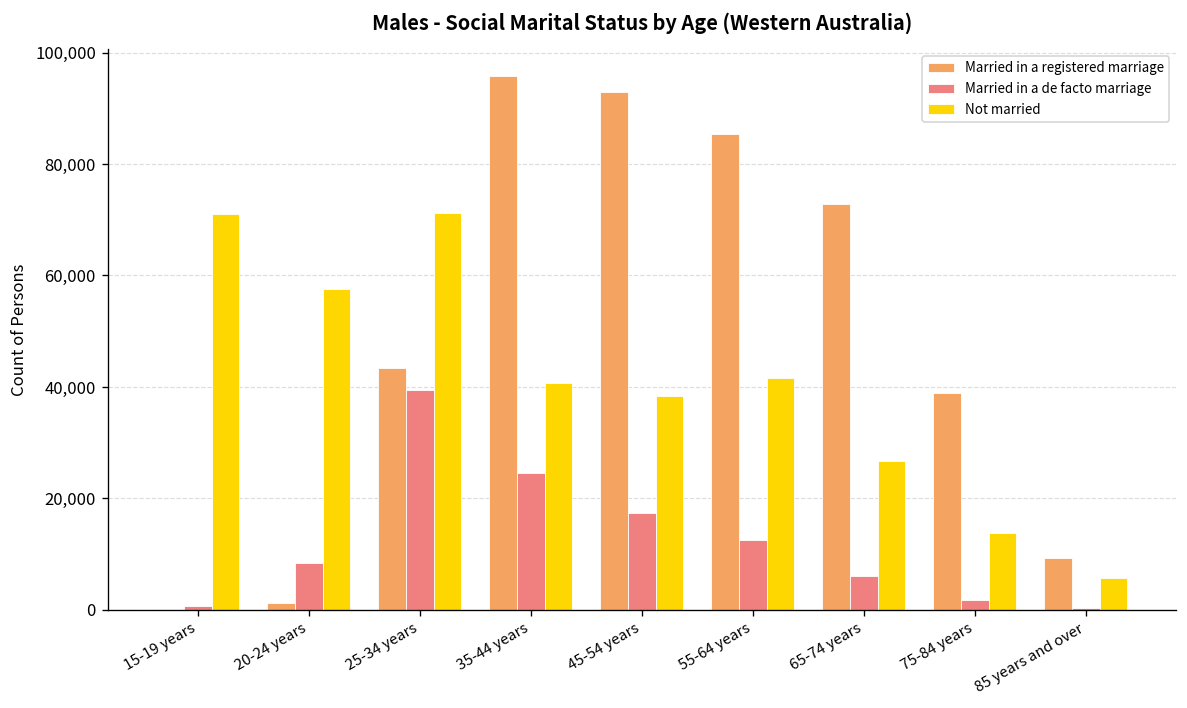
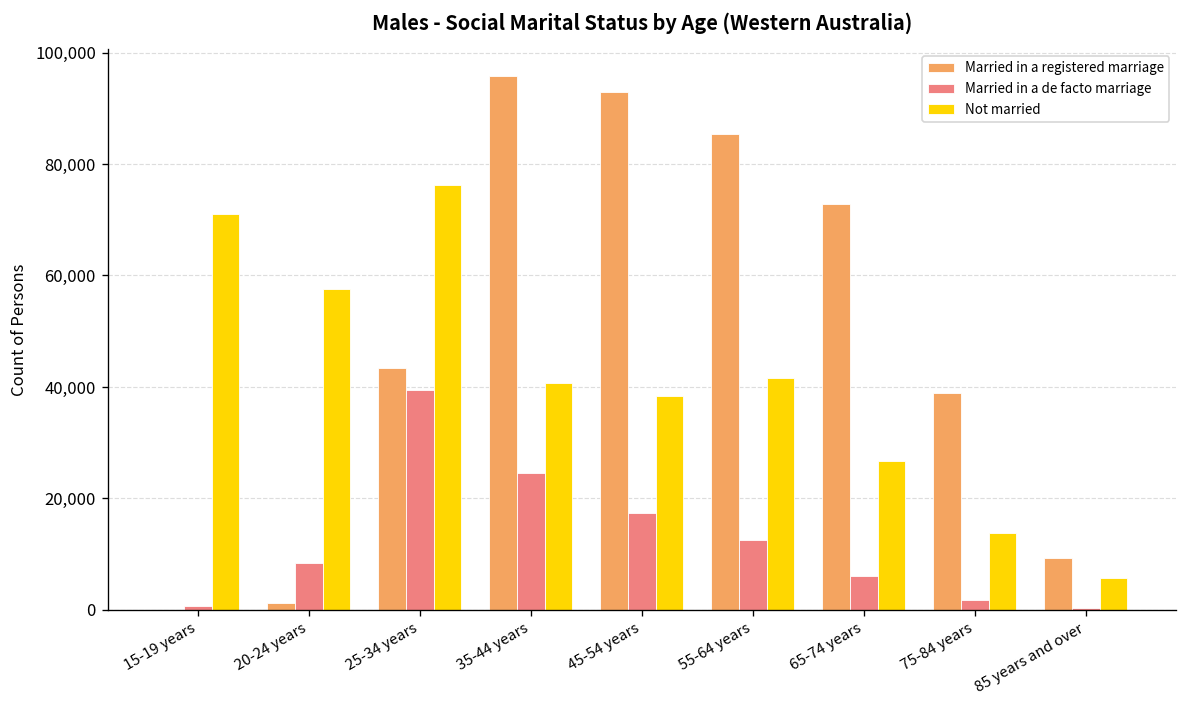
  {
    "Not married": {
      "15-19 years": "71,000",
      "20-24 years": "58,000",
-     "25-34 years": "71,000",
+     "25-34 years": "76,000",
      "35-44 years": "41,000",
      "45-54 years": "38,000",
      "55-64 years": "42,000",
      "65-74 years": "27,000",
      "75-84 years": "14,000",
      "85 years and over": "6,000"
    }
  }
